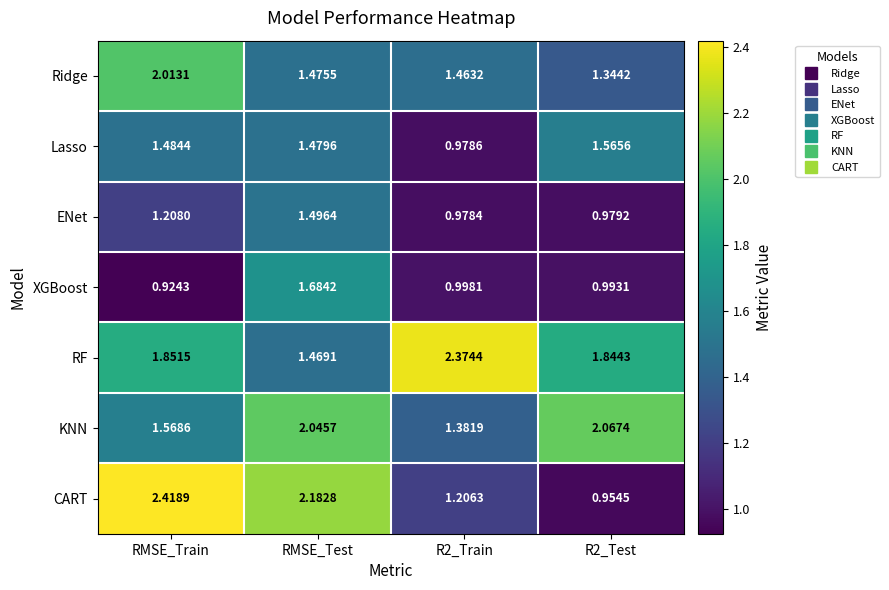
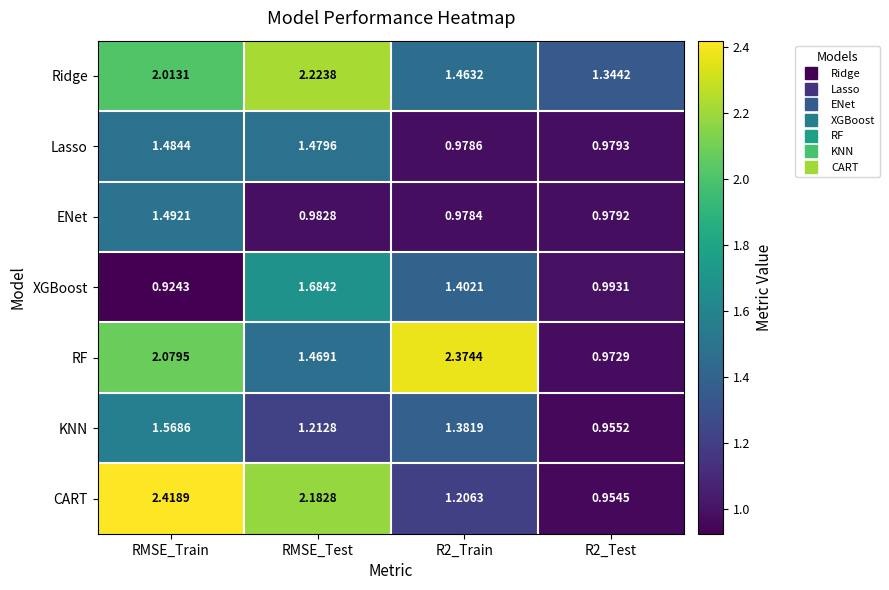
  {
    "Ridge": {
      "RMSE_Train": 2.0131,
-     "RMSE_Test": 1.4755,
+     "RMSE_Test": 2.2238,
      "R2_Train": 1.4632,
      "R2_Test": 1.3442
    },
    "Lasso": {
      "RMSE_Train": 1.4844,
      "RMSE_Test": 1.4796,
      "R2_Train": 0.9786,
-     "R2_Test": 1.5656
+     "R2_Test": 0.9793
    },
    "ENet": {
-     "RMSE_Train": 1.2080,
-     "RMSE_Test": 1.4964,
+     "RMSE_Train": 1.4921,
+     "RMSE_Test": 0.9828,
      "R2_Train": 0.9784,
      "R2_Test": 0.9792
    },
    "XGBoost": {
      "RMSE_Train": 0.9243,
      "RMSE_Test": 1.6842,
-     "R2_Train": 0.9981,
+     "R2_Train": 1.4021,
      "R2_Test": 0.9931
    },
    "RF": {
-     "RMSE_Train": 1.8515,
+     "RMSE_Train": 2.0795,
      "RMSE_Test": 1.4691,
      "R2_Train": 2.3744,
-     "R2_Test": 1.8443
+     "R2_Test": 0.9729
    },
    "KNN": {
      "RMSE_Train": 1.5686,
-     "RMSE_Test": 2.0457,
+     "RMSE_Test": 1.2128,
      "R2_Train": 1.3819,
-     "R2_Test": 2.0674
+     "R2_Test": 0.9552
    },
    "CART": {
      "RMSE_Train": 2.4189,
      "RMSE_Test": 2.1828,
      "R2_Train": 1.2063,
      "R2_Test": 0.9545
    }
  }
